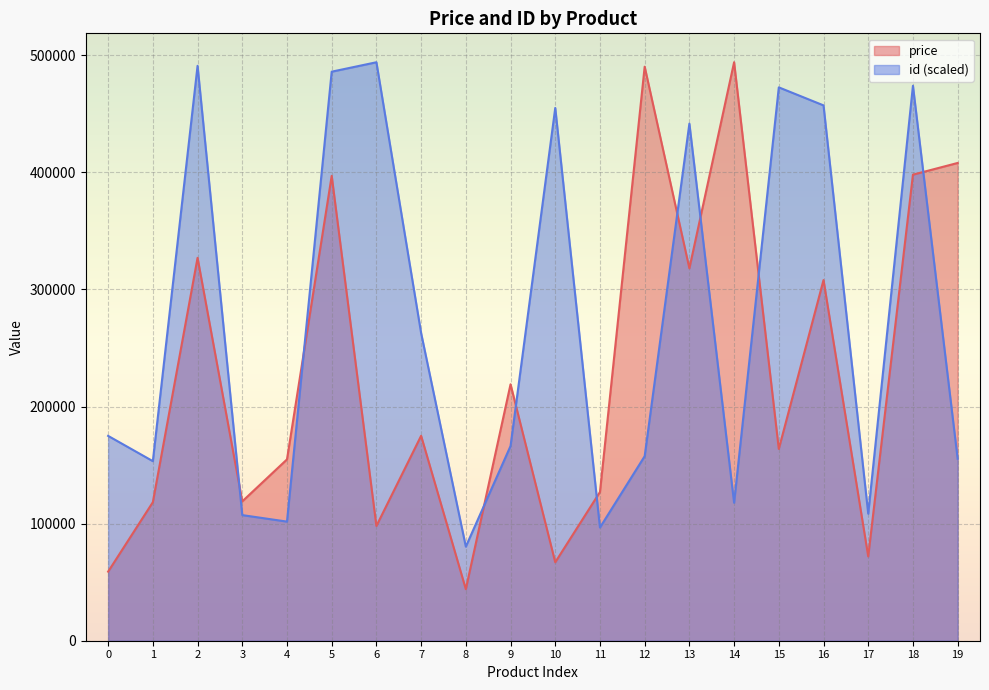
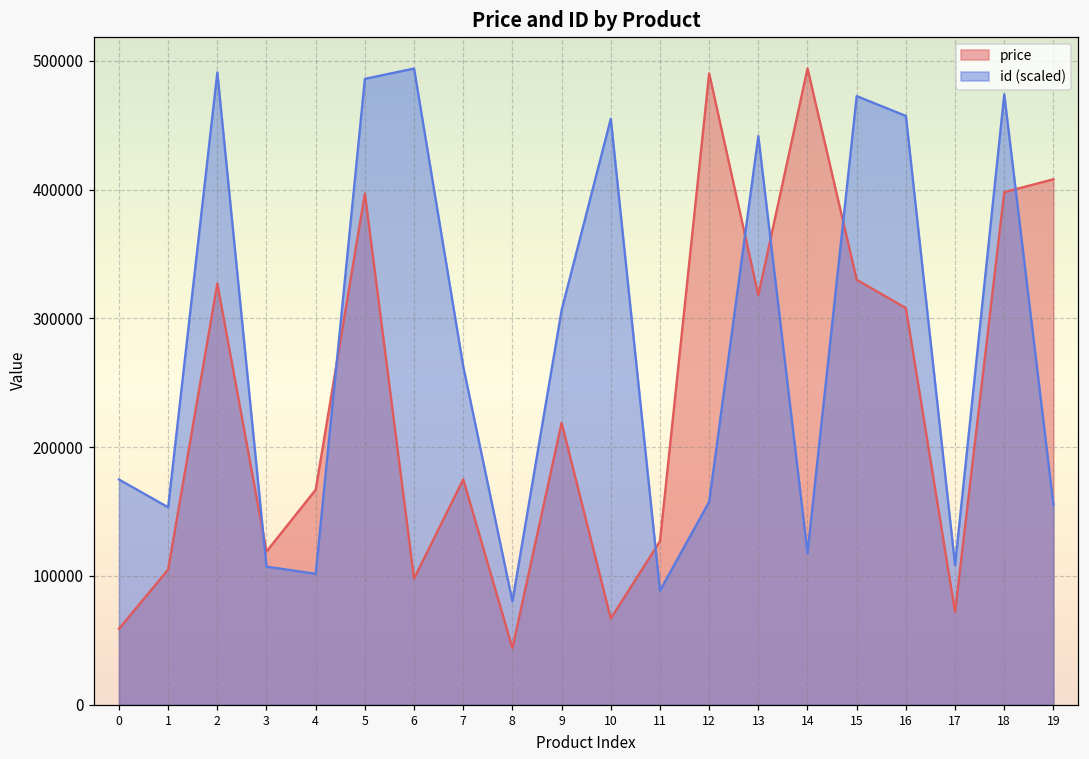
  {
    "price": {
      "0": 59000,
-     "1": 118000,
+     "1": 105000,
      "2": 327000,
      "3": 119000,
-     "4": 155000,
+     "4": 167000,
      "5": 397000,
      "6": 98000,
      "7": 175000,
      "8": 44000,
      "9": 219000,
      "10": 67000,
      "11": 127000,
      "12": 490000,
      "13": 318000,
      "14": 494000,
-     "15": 164000,
+     "15": 330000,
      "16": 308000,
      "17": 72000,
      "18": 398000,
      "19": 408000
    },
    "id (scaled)": {
      "0": 175000,
      "1": 153000,
      "2": 491000,
      "3": 107000,
      "4": 102000,
      "5": 486000,
      "6": 494000,
      "7": 263000,
      "8": 80000,
-     "9": 166000,
+     "9": 306000,
      "10": 455000,
-     "11": 97000,
+     "11": 89000,
      "12": 158000,
      "13": 442000,
      "14": 118000,
      "15": 473000,
      "16": 457000,
      "17": 108000,
      "18": 474000,
      "19": 155000
    }
  }
